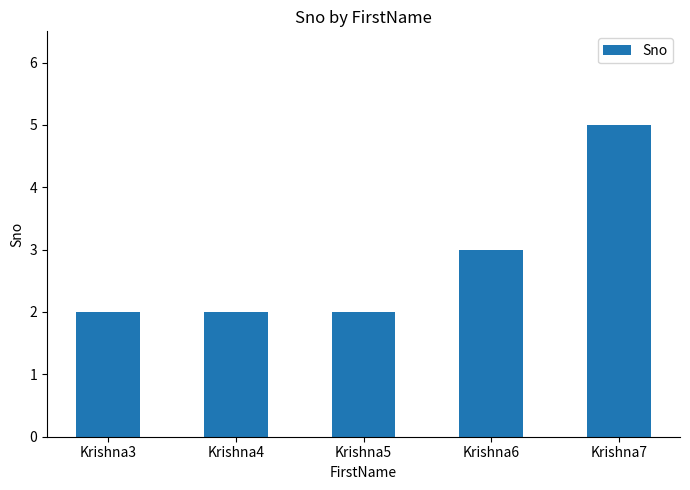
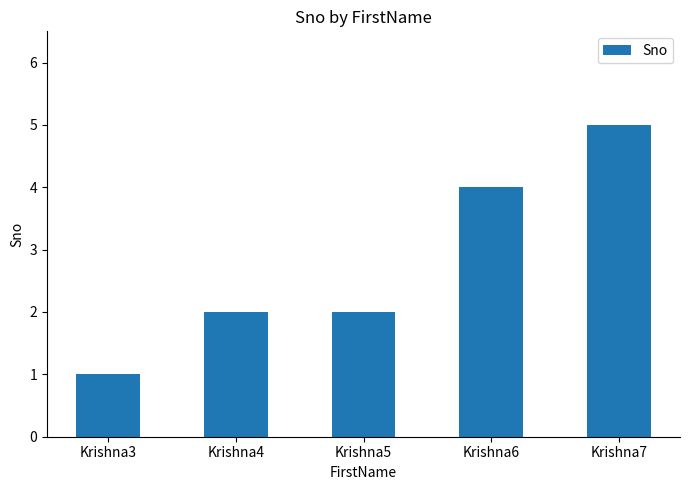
  {
-   "Krishna3": 2,
+   "Krishna3": 1,
    "Krishna4": 2,
    "Krishna5": 2,
-   "Krishna6": 3,
+   "Krishna6": 4,
    "Krishna7": 5
  }
